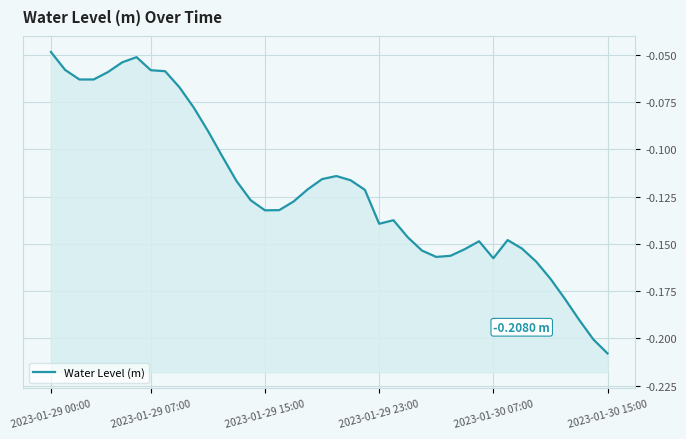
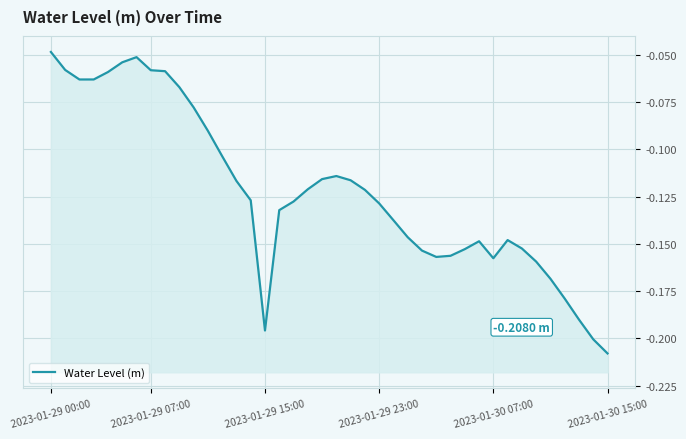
  {
    "2023-01-29 00:00": -0.049,
    "2023-01-29 07:00": -0.058,
-   "2023-01-29 15:00": -0.132,
-   "2023-01-29 23:00": -0.139,
+   "2023-01-29 15:00": -0.196,
+   "2023-01-29 23:00": -0.129,
    "2023-01-30 07:00": -0.158,
    "2023-01-30 15:00": -0.208
  }
